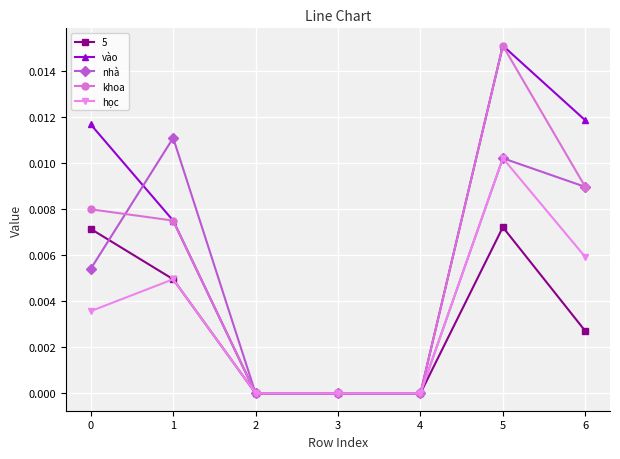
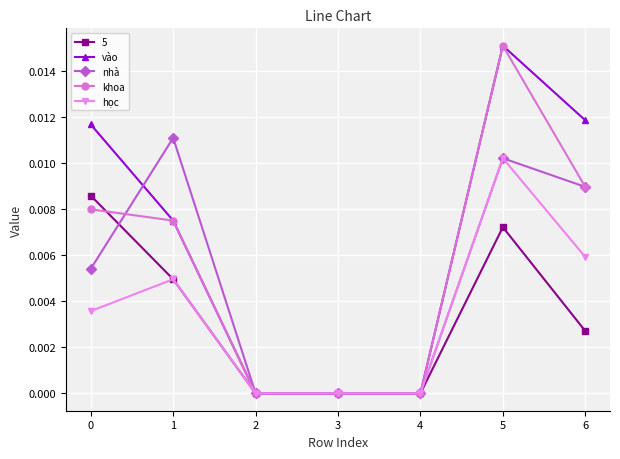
  {
    "5": {
-     "0": 0.0071,
+     "0": 0.0086,
      "5": 0.0072,
      "6": 0.0027
    },
    "vào": {
      "0": 0.0117,
      "6": 0.0119
    }
  }
